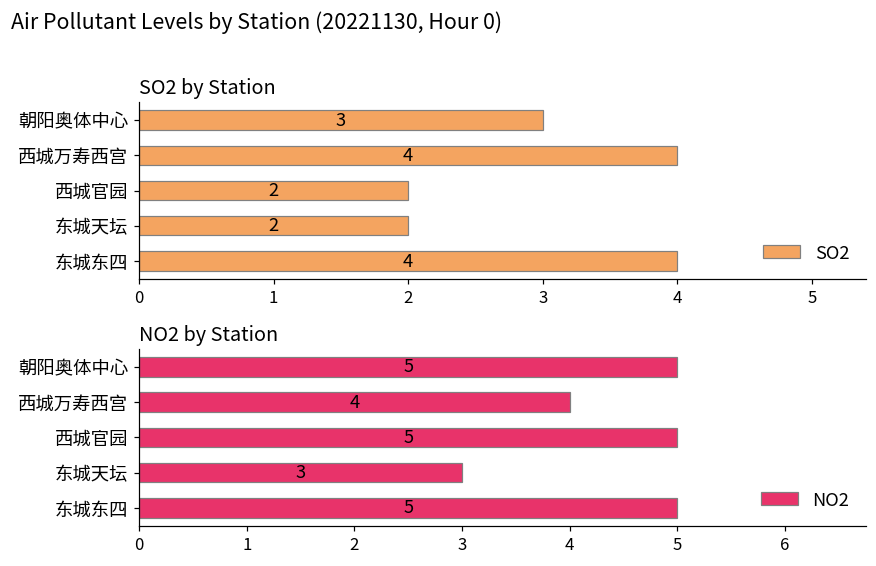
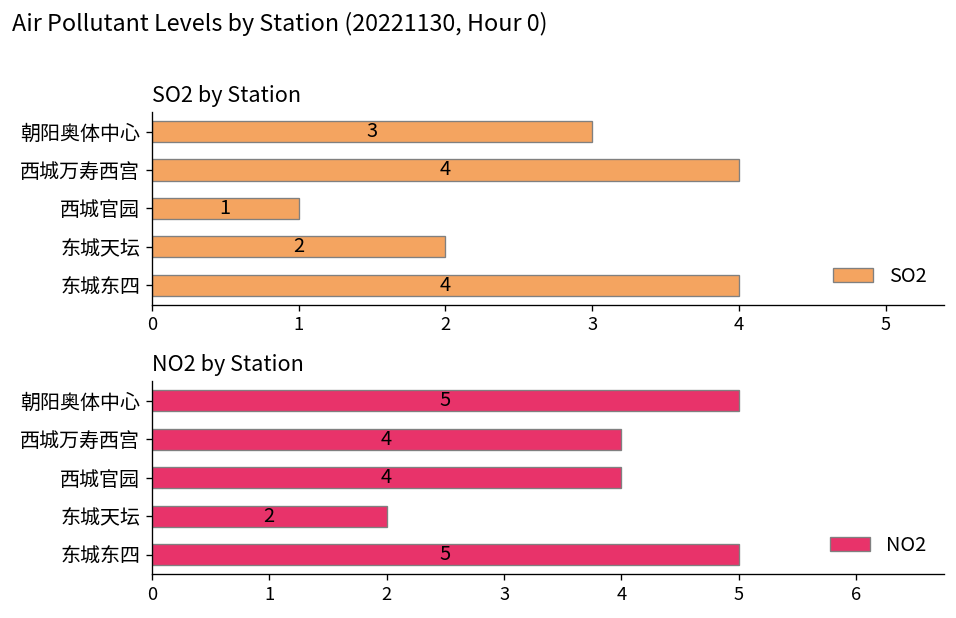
  {
    "SO2 by Station": {
      "朝阳奥体中心": 3,
      "西城万寿西宫": 4,
-     "西城官园": 2,
+     "西城官园": 1,
      "东城天坛": 2,
      "东城东四": 4
    },
    "NO2 by Station": {
      "朝阳奥体中心": 5,
      "西城万寿西宫": 4,
-     "西城官园": 5,
-     "东城天坛": 3,
+     "西城官园": 4,
+     "东城天坛": 2,
      "东城东四": 5
    }
  }
